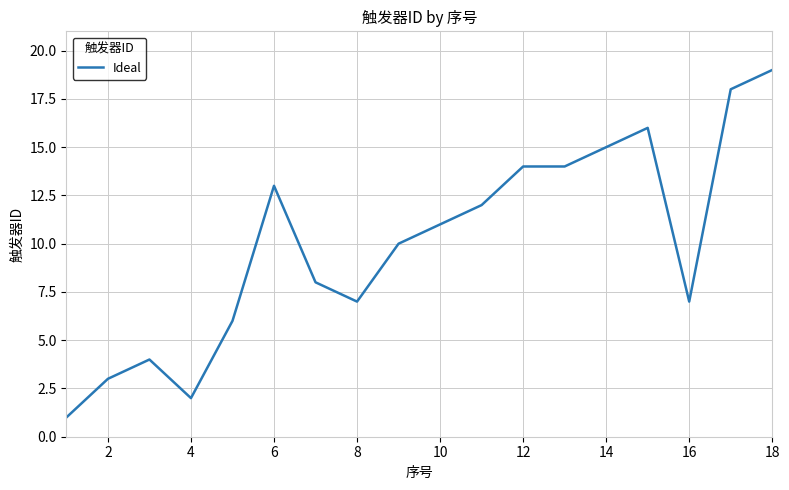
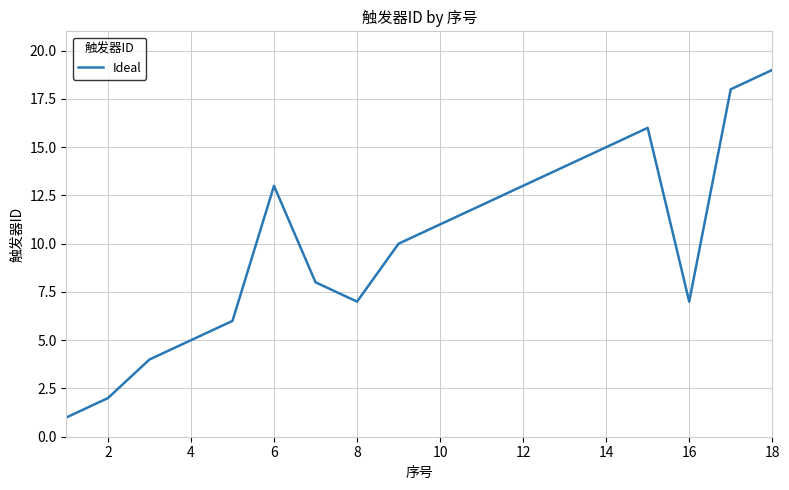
  {
-   "2": 3,
-   "4": 2,
+   "2": 2,
+   "4": 5,
    "6": 13,
    "8": 7,
    "10": 11,
-   "12": 14,
+   "12": 13,
    "14": 15,
    "16": 7,
    "18": 19
  }
